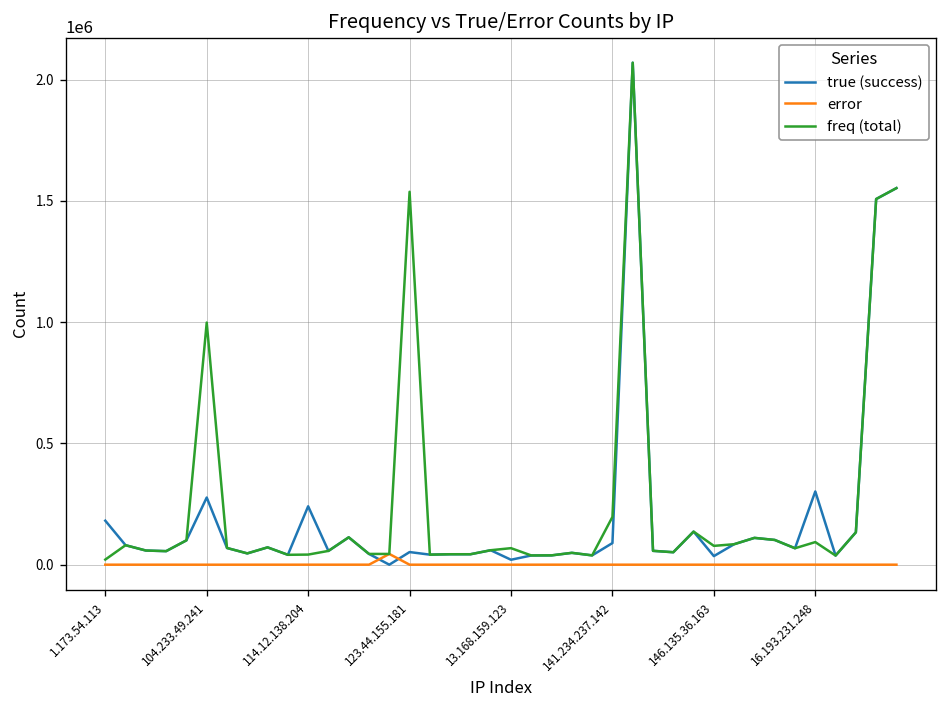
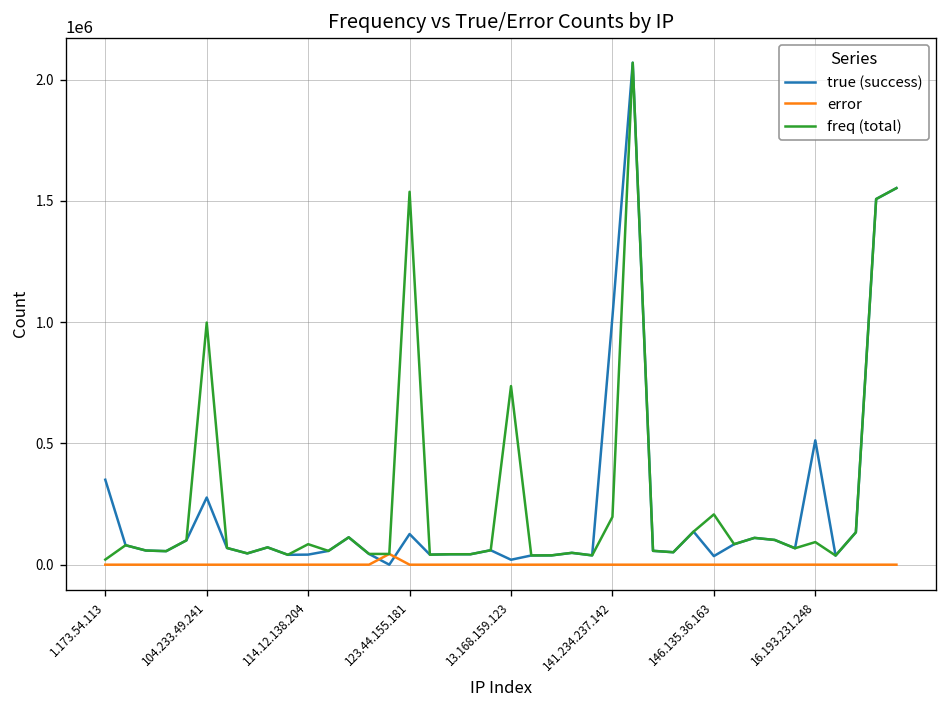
  {
    "true (success)": {
-     "1.173.54.113": 180000,
+     "1.173.54.113": 350000,
      "104.233.49.241": 280000,
-     "114.12.138.204": 240000,
-     "123.44.155.181": 50000,
+     "114.12.138.204": 40000,
+     "123.44.155.181": 130000,
      "13.168.159.123": 20000,
-     "141.234.237.142": 90000,
+     "141.234.237.142": 1020000,
      "146.135.36.163": 40000,
-     "16.193.231.248": 300000
+     "16.193.231.248": 510000
    },
    "error": {
      "1.173.54.113": 0,
      "104.233.49.241": 0,
      "114.12.138.204": 0,
      "123.44.155.181": 0,
      "13.168.159.123": 0,
      "141.234.237.142": 0,
      "146.135.36.163": 0,
      "16.193.231.248": 0
    },
    "freq (total)": {
      "1.173.54.113": 20000,
      "104.233.49.241": 1000000,
-     "114.12.138.204": 40000,
+     "114.12.138.204": 80000,
      "123.44.155.181": 1540000,
-     "13.168.159.123": 70000,
+     "13.168.159.123": 740000,
      "141.234.237.142": 200000,
-     "146.135.36.163": 80000,
+     "146.135.36.163": 210000,
      "16.193.231.248": 90000
    }
  }
